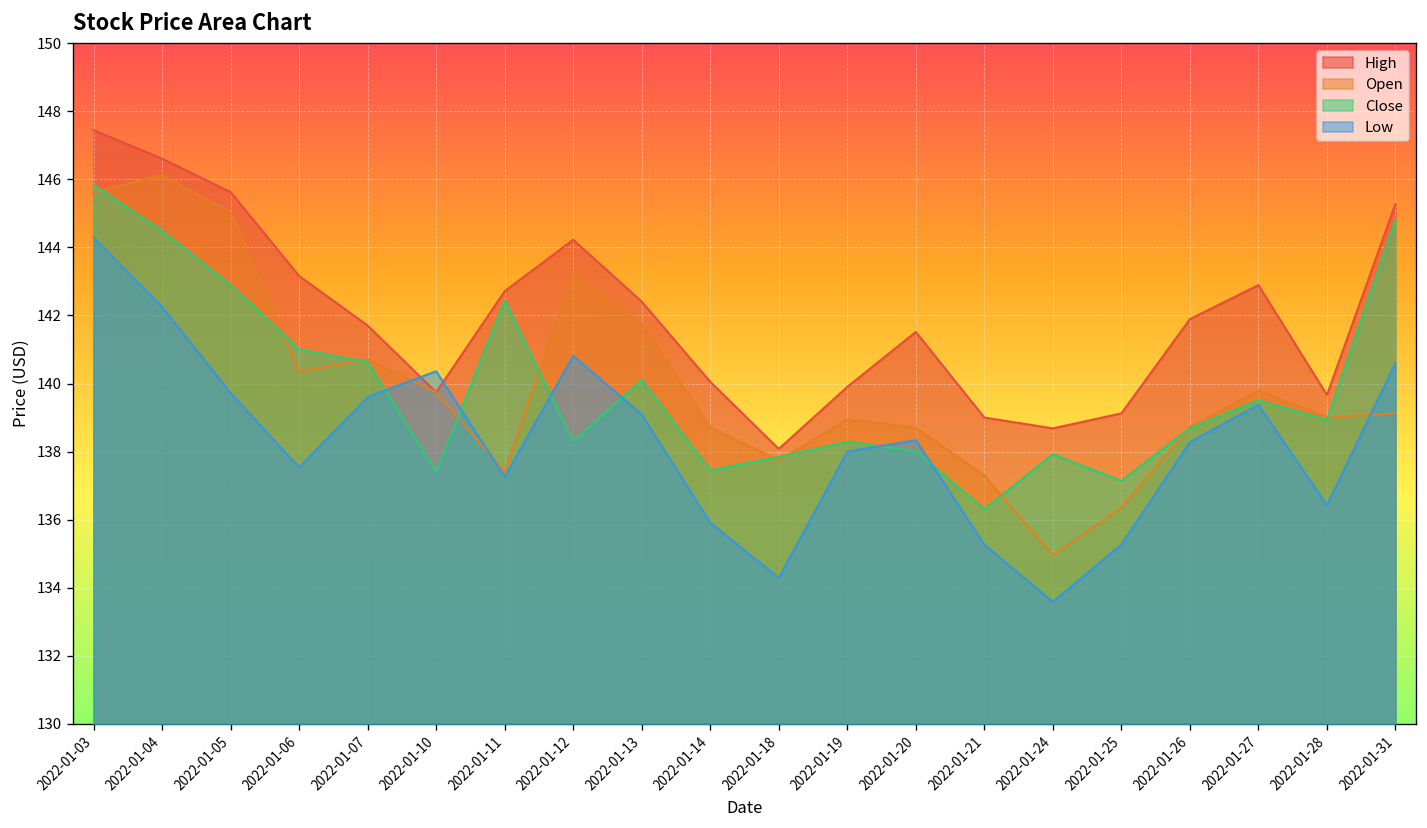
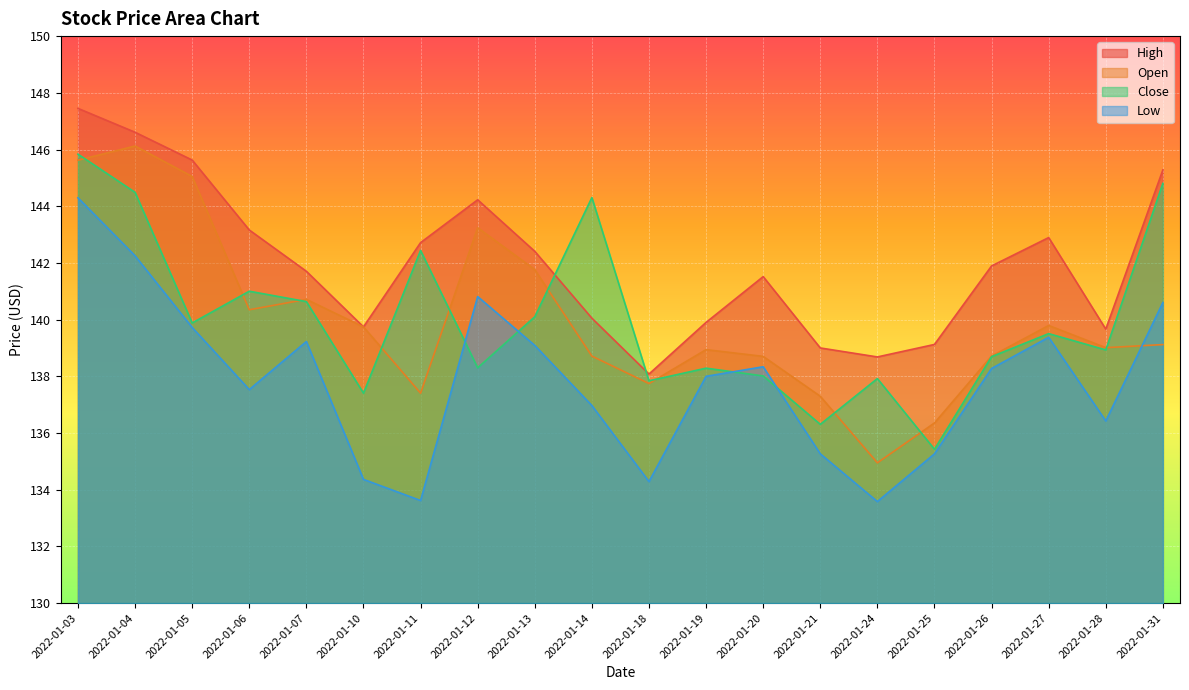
  {
    "Close": {
      "2022-01-03": 145.8,
      "2022-01-04": 144.5,
-     "2022-01-05": 142.9,
+     "2022-01-05": 139.9,
      "2022-01-06": 141.0,
      "2022-01-10": 137.4,
      "2022-01-11": 142.4,
      "2022-01-12": 138.3,
      "2022-01-13": 140.1,
-     "2022-01-14": 137.5,
+     "2022-01-14": 144.3,
      "2022-01-18": 137.8,
      "2022-01-19": 138.3,
      "2022-01-20": 138.0,
      "2022-01-21": 136.3,
      "2022-01-24": 137.9,
-     "2022-01-25": 137.1,
+     "2022-01-25": 135.4,
      "2022-01-27": 139.5,
      "2022-01-31": 144.8
    },
    "Low": {
      "2022-01-03": 144.3,
      "2022-01-04": 142.2,
      "2022-01-05": 139.7,
      "2022-01-06": 137.5,
-     "2022-01-07": 139.6,
-     "2022-01-10": 140.4,
-     "2022-01-11": 137.3,
+     "2022-01-07": 139.2,
+     "2022-01-10": 134.4,
+     "2022-01-11": 133.6,
      "2022-01-12": 140.8,
      "2022-01-13": 139.1,
-     "2022-01-14": 135.9,
+     "2022-01-14": 137.0,
      "2022-01-18": 134.3,
      "2022-01-19": 138.0,
      "2022-01-20": 138.3,
      "2022-01-21": 135.3,
      "2022-01-24": 133.6,
      "2022-01-25": 135.3,
      "2022-01-26": 138.3,
      "2022-01-27": 139.4,
      "2022-01-28": 136.4,
      "2022-01-31": 140.6
    }
  }
